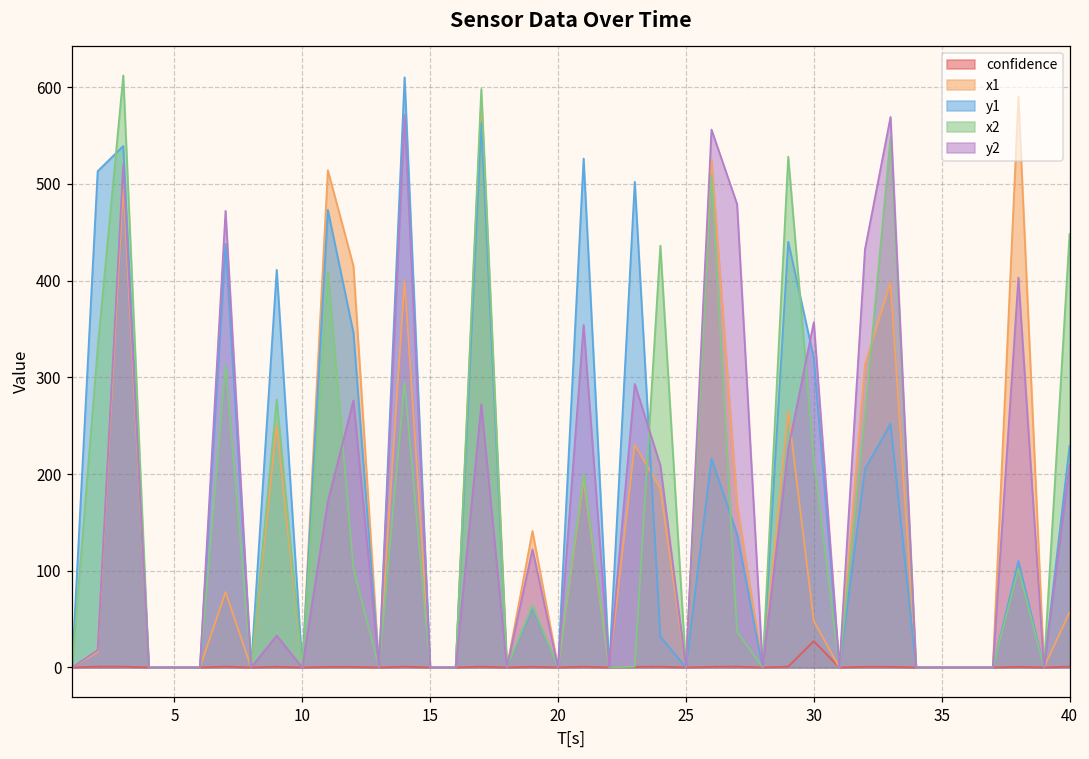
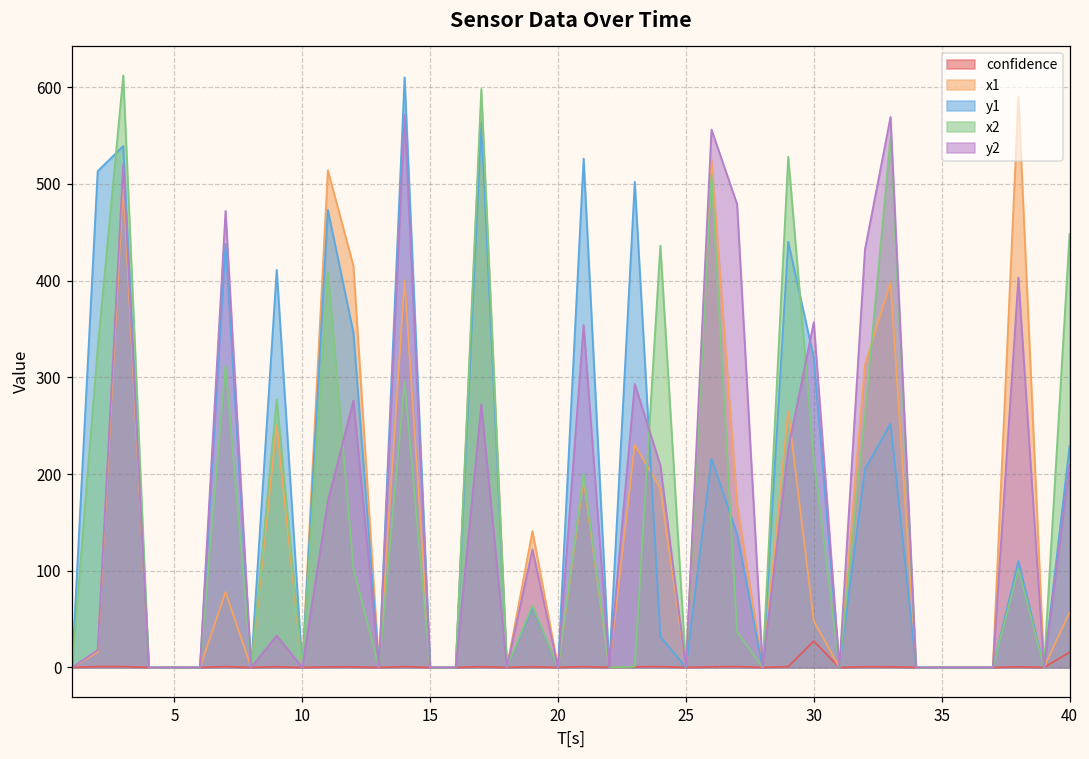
  {
    "confidence": {
      "30": 30,
-     "40": 0
+     "40": 20
    },
    "x1": {
      "30": 50,
      "40": 60
    },
    "y1": {
      "30": 320,
      "40": 230
    },
    "x2": {
      "30": 220,
      "40": 450
    },
    "y2": {
      "30": 360,
      "40": 210
    }
  }
